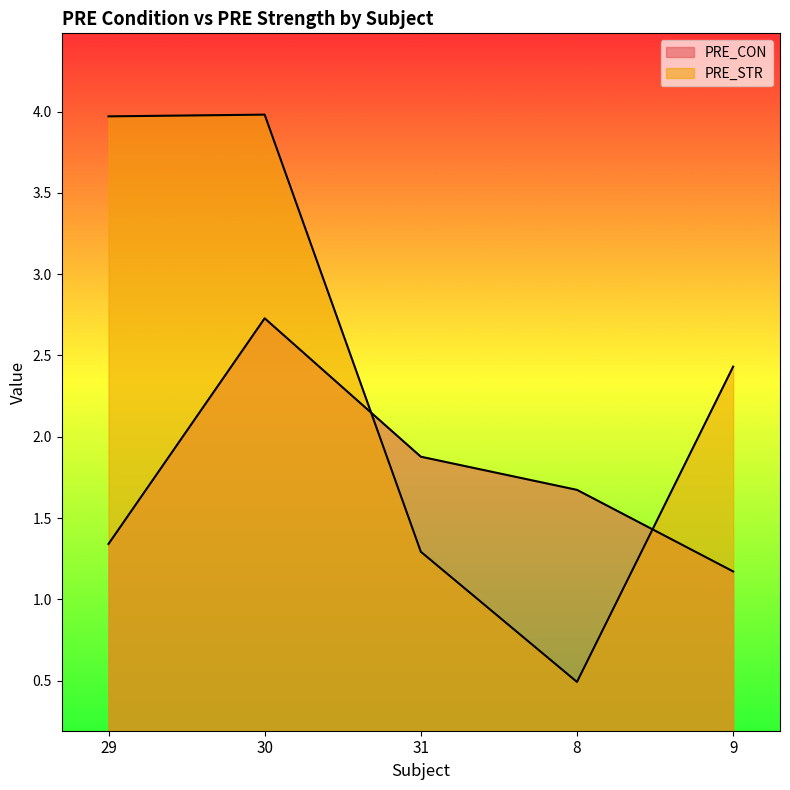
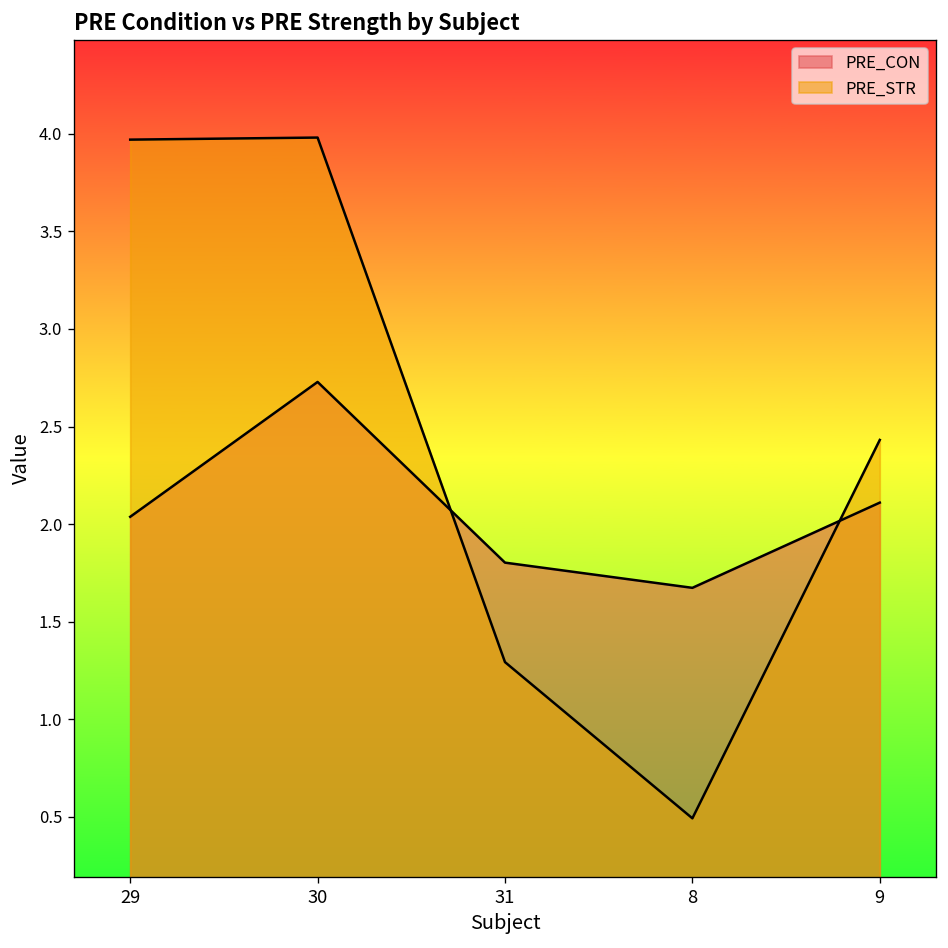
  {
    "PRE_CON": {
-     "29": 1.34,
+     "29": 2.04,
      "30": 2.73,
-     "31": 1.88,
+     "31": 1.80,
      "8": 1.67,
-     "9": 1.17
+     "9": 2.11
    },
    "PRE_STR": {
      "29": 3.97,
      "30": 3.98,
      "31": 1.29,
      "8": 0.49,
      "9": 2.43
    }
  }
